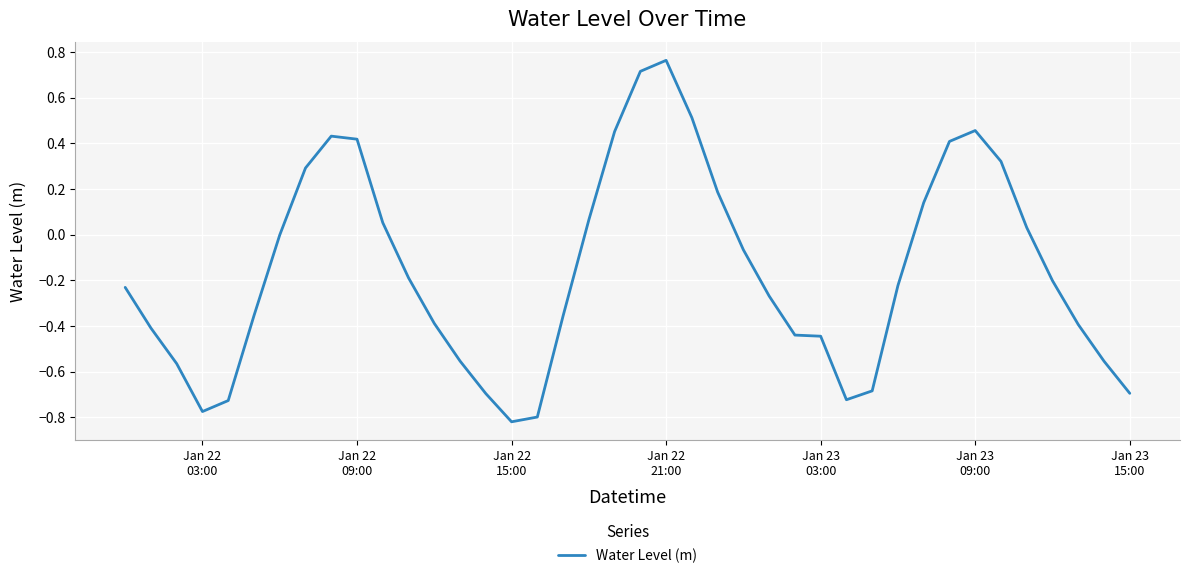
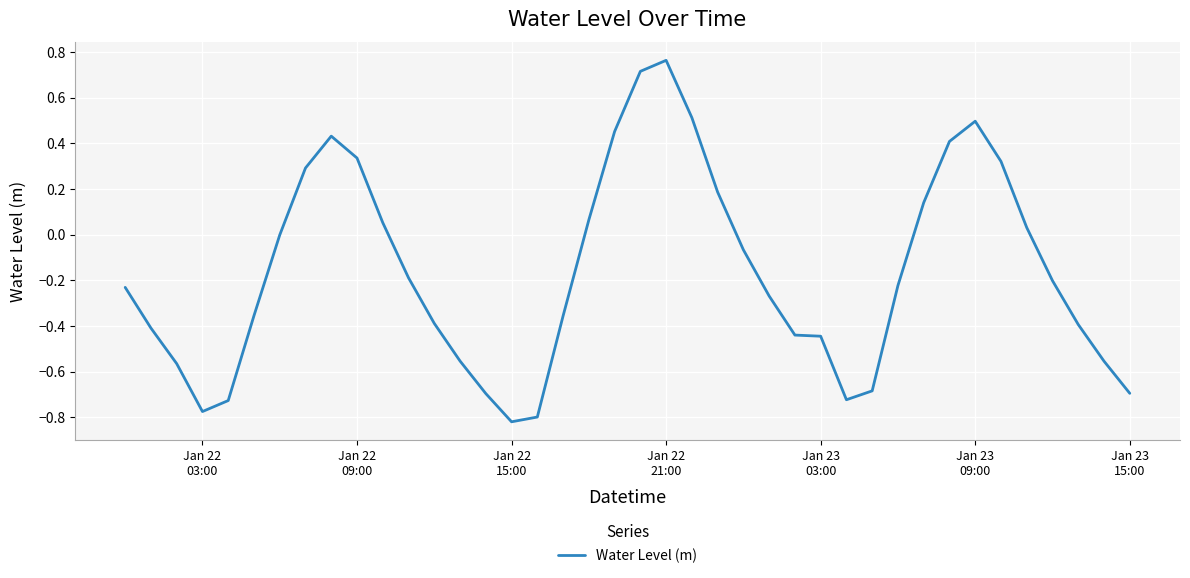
  {
    "Jan 22 03:00": -0.78,
-   "Jan 22 09:00": 0.42,
+   "Jan 22 09:00": 0.34,
    "Jan 22 15:00": -0.82,
    "Jan 22 21:00": 0.76,
    "Jan 23 03:00": -0.45,
-   "Jan 23 09:00": 0.46,
+   "Jan 23 09:00": 0.50,
    "Jan 23 15:00": -0.70
  }
